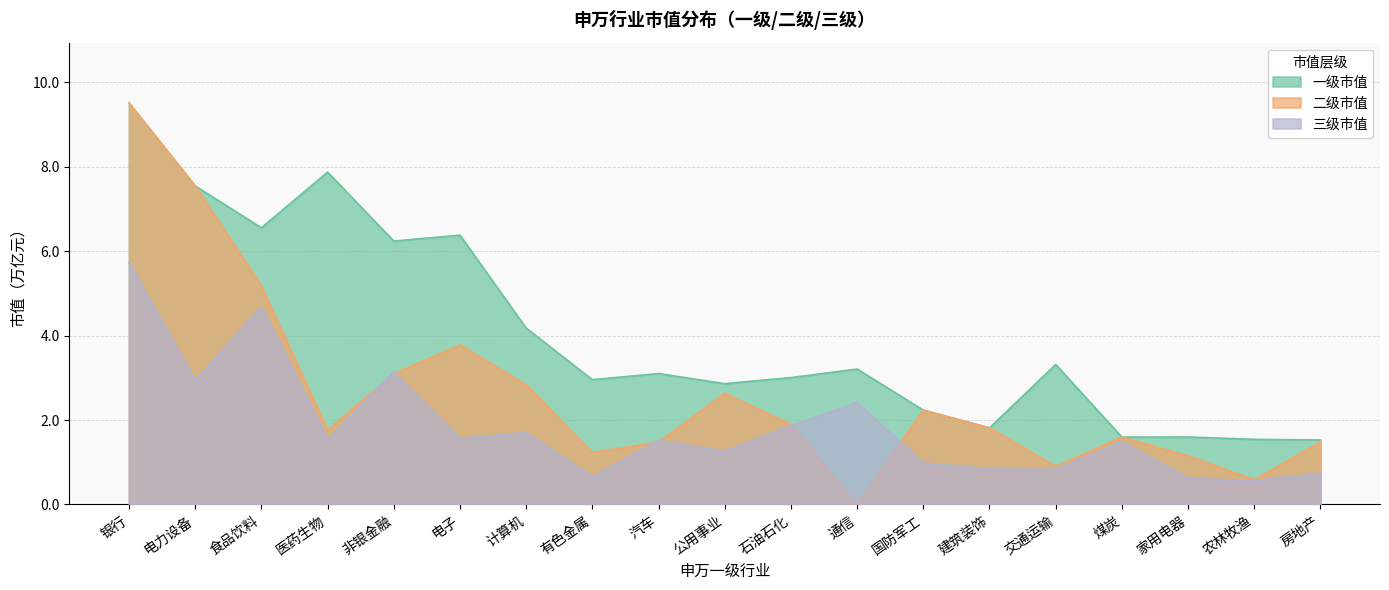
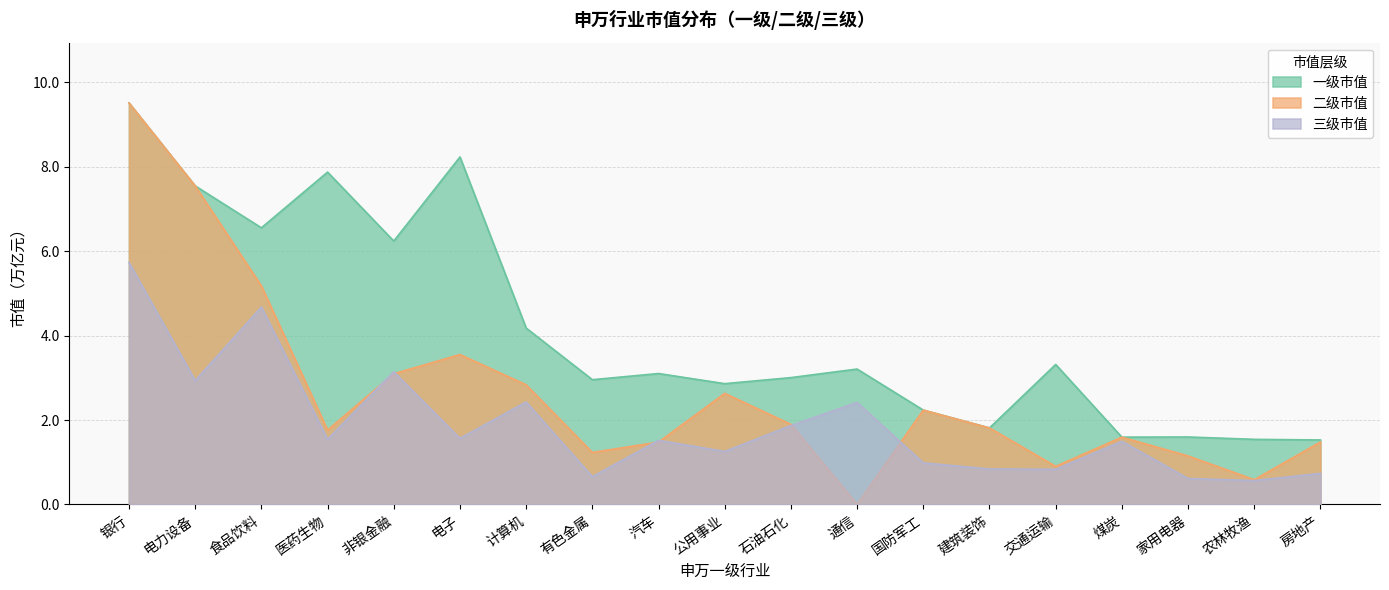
  {
    "一级市值": {
      "食品饮料": 6.6,
      "医药生物": 7.9,
      "非银金融": 6.2,
-     "电子": 6.4,
+     "电子": 8.2,
      "计算机": 4.2,
      "有色金属": 3.0,
      "汽车": 3.1,
      "公用事业": 2.9,
      "石油石化": 3.0,
      "通信": 3.2,
      "交通运输": 3.3,
      "家用电器": 1.6,
      "农林牧渔": 1.5
    },
    "二级市值": {
      "食品饮料": 5.2,
      "医药生物": 1.8,
-     "电子": 3.8,
+     "电子": 3.6,
      "计算机": 2.8,
      "有色金属": 1.2,
      "公用事业": 2.6,
      "通信": 0.0,
      "交通运输": 0.9,
      "家用电器": 1.1
    },
    "三级市值": {
      "银行": 5.7,
      "电力设备": 2.9,
      "食品饮料": 4.7,
      "医药生物": 1.5,
      "电子": 1.6,
-     "计算机": 1.7,
+     "计算机": 2.4,
      "有色金属": 0.7,
      "公用事业": 1.3,
      "通信": 2.4,
      "国防军工": 1.0,
      "建筑装饰": 0.8,
      "交通运输": 0.8,
      "煤炭": 1.5,
      "家用电器": 0.6,
      "房地产": 0.7
    }
  }
